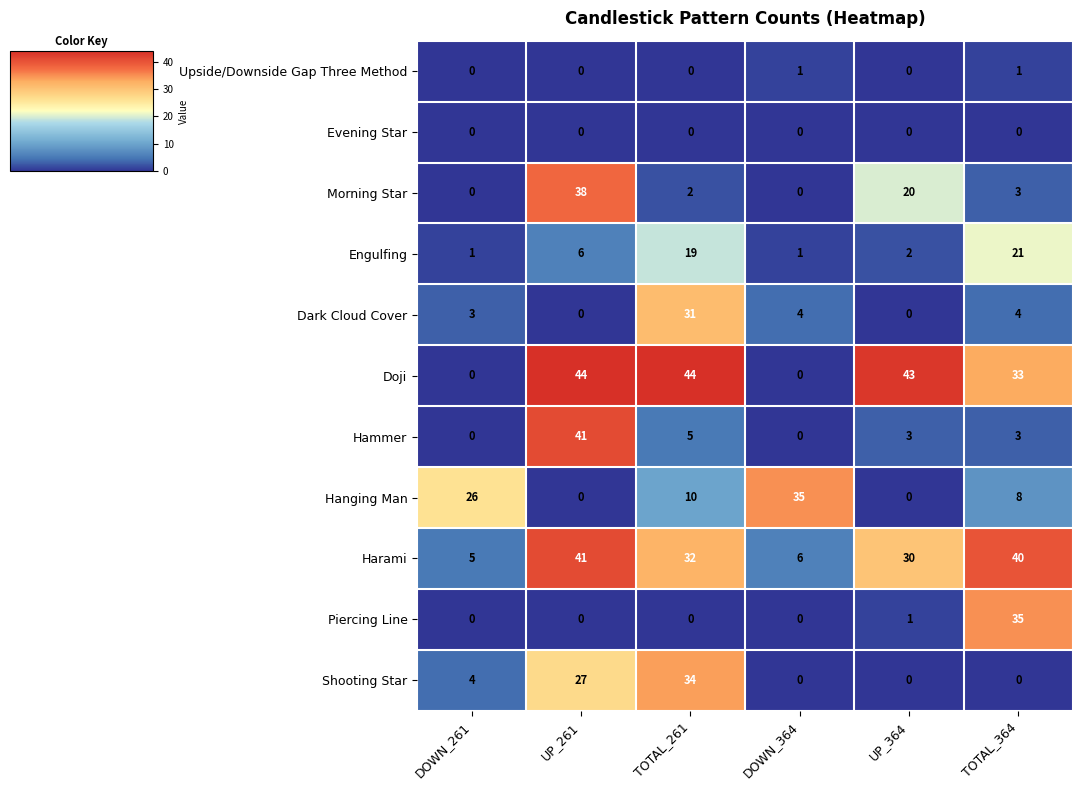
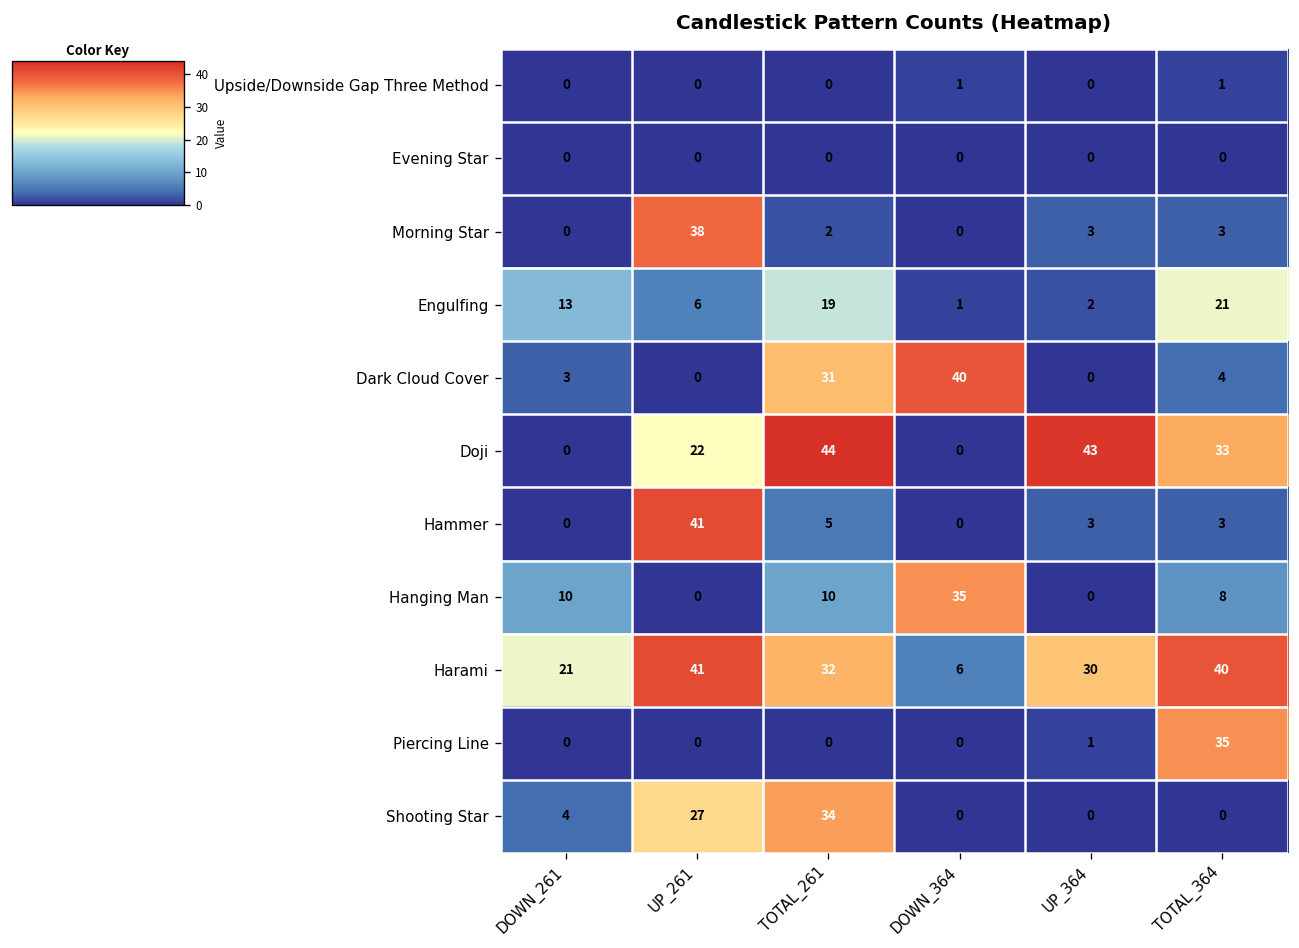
  {
    "Upside/Downside Gap Three Method": {
      "DOWN_261": 0,
      "UP_261": 0,
      "TOTAL_261": 0,
      "DOWN_364": 1,
      "UP_364": 0,
      "TOTAL_364": 1
    },
    "Evening Star": {
      "DOWN_261": 0,
      "UP_261": 0,
      "TOTAL_261": 0,
      "DOWN_364": 0,
      "UP_364": 0,
      "TOTAL_364": 0
    },
    "Morning Star": {
      "DOWN_261": 0,
      "UP_261": 38,
      "TOTAL_261": 2,
      "DOWN_364": 0,
-     "UP_364": 20,
+     "UP_364": 3,
      "TOTAL_364": 3
    },
    "Engulfing": {
-     "DOWN_261": 1,
+     "DOWN_261": 13,
      "UP_261": 6,
      "TOTAL_261": 19,
      "DOWN_364": 1,
      "UP_364": 2,
      "TOTAL_364": 21
    },
    "Dark Cloud Cover": {
      "DOWN_261": 3,
      "UP_261": 0,
      "TOTAL_261": 31,
-     "DOWN_364": 4,
+     "DOWN_364": 40,
      "UP_364": 0,
      "TOTAL_364": 4
    },
    "Doji": {
      "DOWN_261": 0,
-     "UP_261": 44,
+     "UP_261": 22,
      "TOTAL_261": 44,
      "DOWN_364": 0,
      "UP_364": 43,
      "TOTAL_364": 33
    },
    "Hammer": {
      "DOWN_261": 0,
      "UP_261": 41,
      "TOTAL_261": 5,
      "DOWN_364": 0,
      "UP_364": 3,
      "TOTAL_364": 3
    },
    "Hanging Man": {
-     "DOWN_261": 26,
+     "DOWN_261": 10,
      "UP_261": 0,
      "TOTAL_261": 10,
      "DOWN_364": 35,
      "UP_364": 0,
      "TOTAL_364": 8
    },
    "Harami": {
-     "DOWN_261": 5,
+     "DOWN_261": 21,
      "UP_261": 41,
      "TOTAL_261": 32,
      "DOWN_364": 6,
      "UP_364": 30,
      "TOTAL_364": 40
    },
    "Piercing Line": {
      "DOWN_261": 0,
      "UP_261": 0,
      "TOTAL_261": 0,
      "DOWN_364": 0,
      "UP_364": 1,
      "TOTAL_364": 35
    },
    "Shooting Star": {
      "DOWN_261": 4,
      "UP_261": 27,
      "TOTAL_261": 34,
      "DOWN_364": 0,
      "UP_364": 0,
      "TOTAL_364": 0
    }
  }
